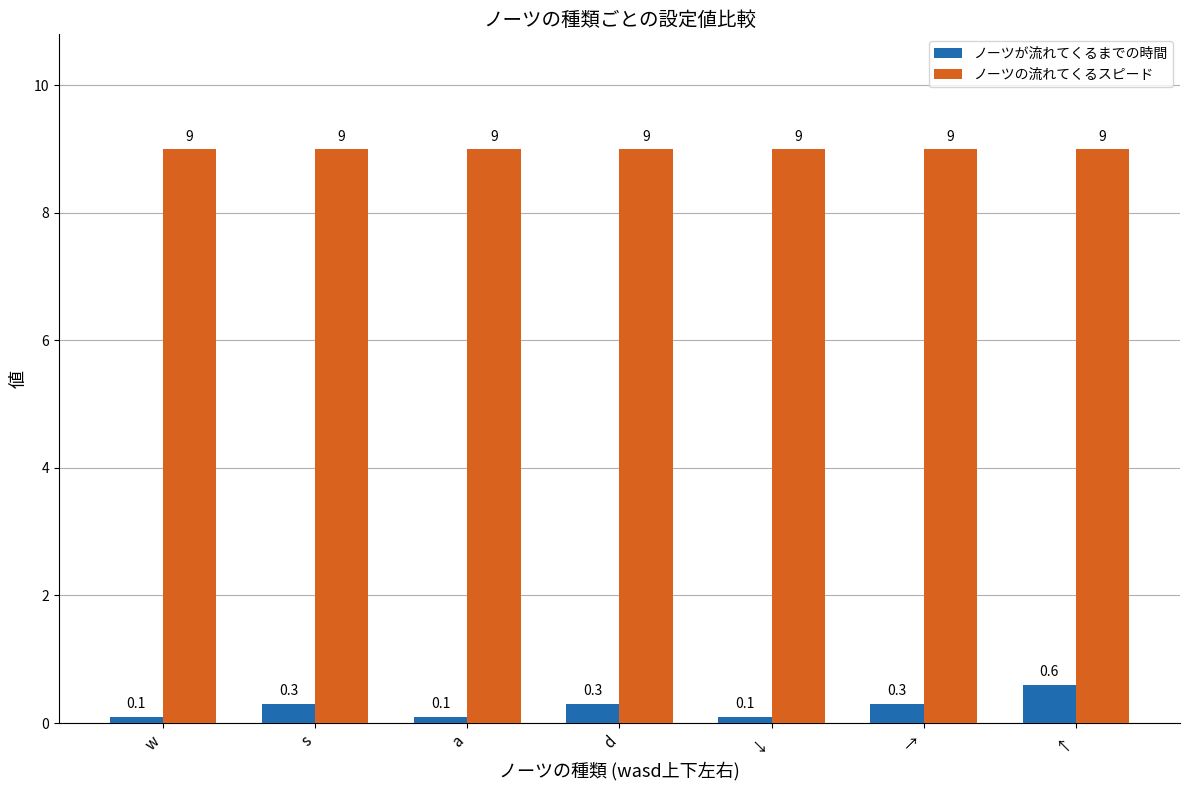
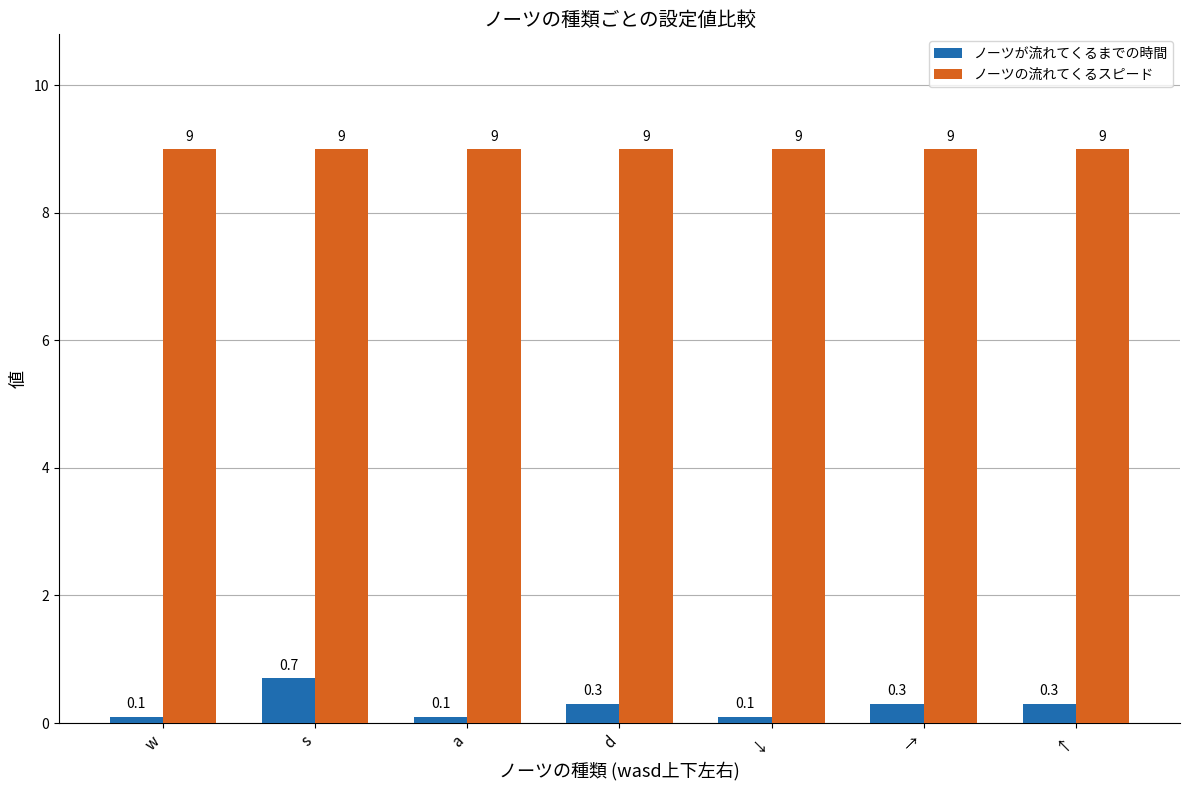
  {
    "ノーツが流れてくるまでの時間": {
      "w": 0.1,
-     "s": 0.3,
+     "s": 0.7,
      "a": 0.1,
      "d": 0.3,
      "↓": 0.1,
      "→": 0.3,
-     "↑": 0.6
+     "↑": 0.3
    },
    "ノーツの流れてくるスピード": {
      "w": 9,
      "s": 9,
      "a": 9,
      "d": 9,
      "↓": 9,
      "→": 9,
      "↑": 9
    }
  }
